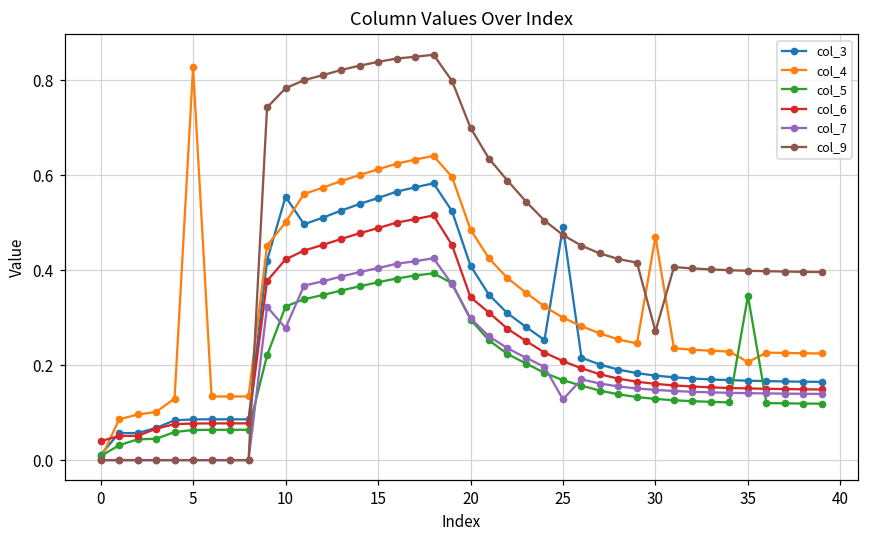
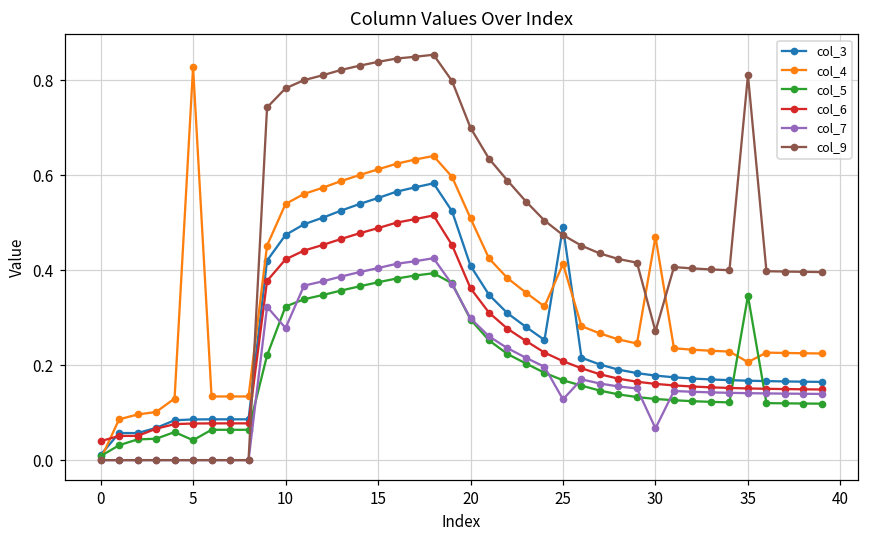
  {
    "col_3": {
      "5": 0.09,
-     "10": 0.56,
+     "10": 0.47,
      "15": 0.55,
      "20": 0.41,
      "25": 0.49,
      "30": 0.18,
      "35": 0.17
    },
    "col_4": {
      "5": 0.83,
-     "10": 0.50,
+     "10": 0.54,
      "15": 0.61,
-     "20": 0.49,
-     "25": 0.30,
+     "20": 0.51,
+     "25": 0.41,
      "30": 0.47,
      "35": 0.21
    },
    "col_5": {
-     "5": 0.06,
+     "5": 0.04,
      "10": 0.32,
      "15": 0.37,
      "25": 0.17,
      "30": 0.13,
      "35": 0.35
    },
    "col_6": {
      "0": 0.04,
      "5": 0.08,
      "10": 0.42,
      "15": 0.49,
-     "20": 0.34,
+     "20": 0.36,
      "25": 0.21,
      "30": 0.16,
      "35": 0.15
    },
    "col_7": {
      "10": 0.28,
      "15": 0.40,
      "25": 0.13,
-     "30": 0.15,
+     "30": 0.07,
      "35": 0.14
    },
    "col_9": {
      "10": 0.78,
      "15": 0.84,
      "20": 0.70,
      "25": 0.47,
      "30": 0.27,
-     "35": 0.40
+     "35": 0.81
    }
  }
